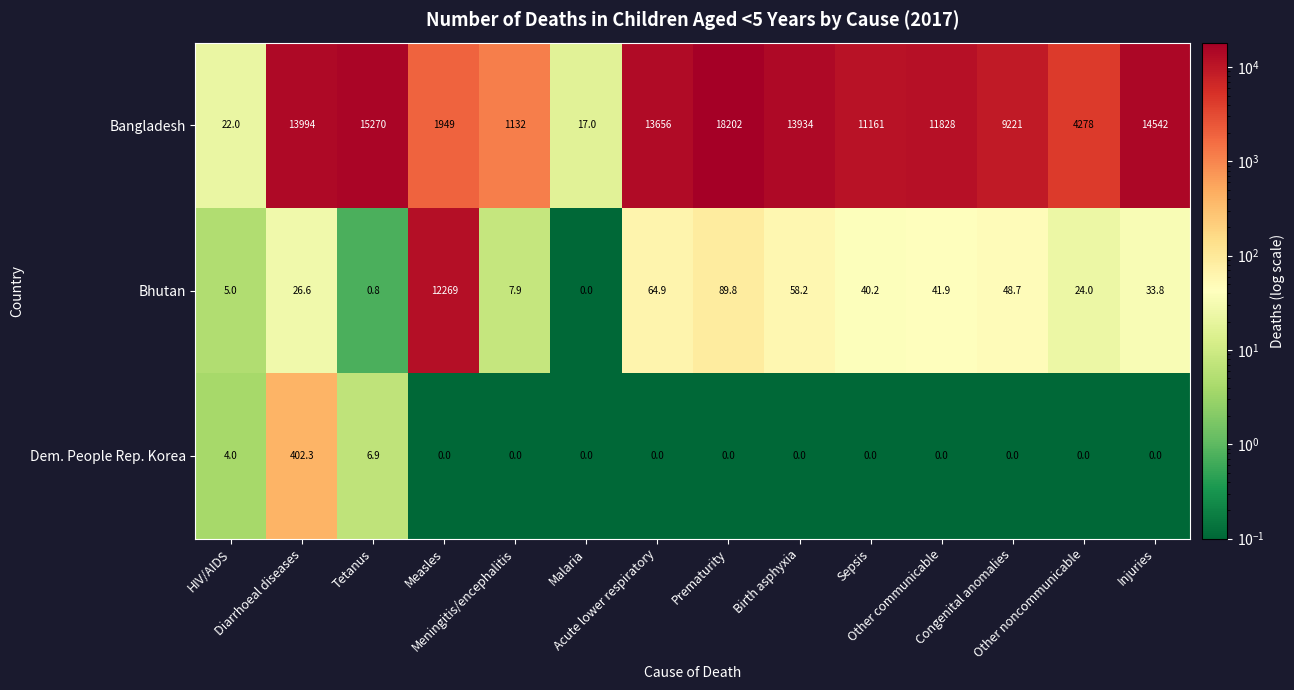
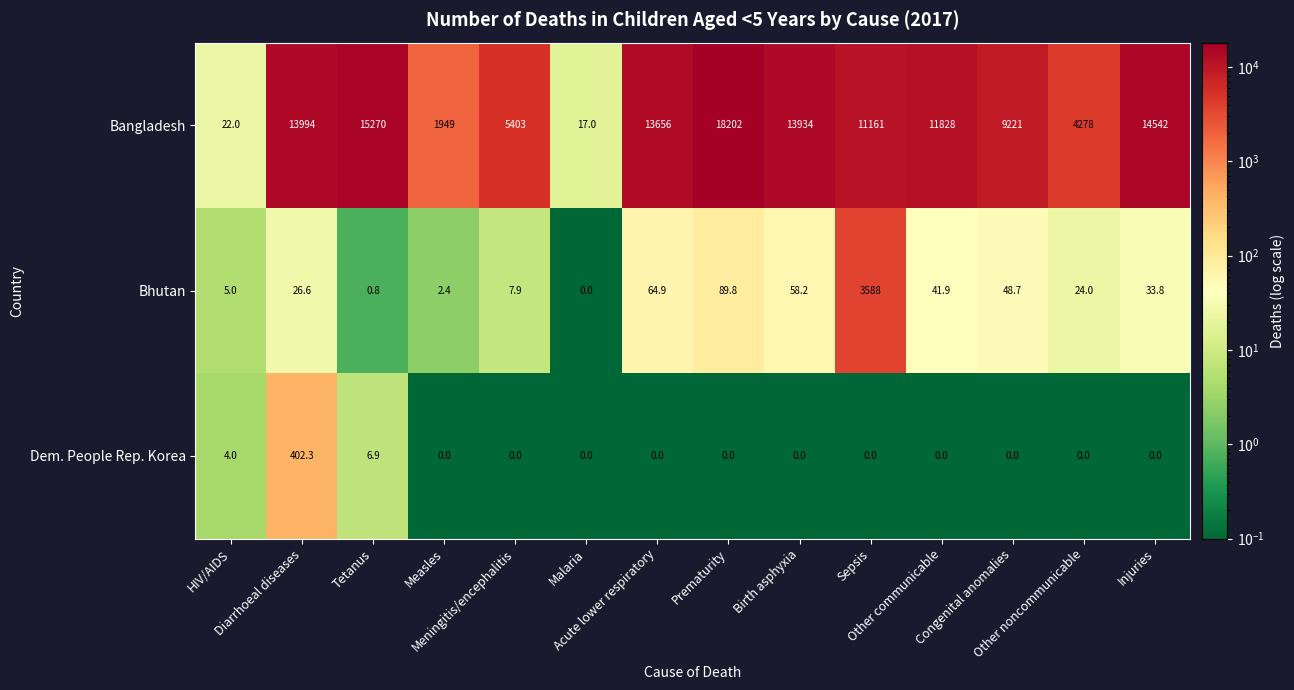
  {
    "Bangladesh": {
      "HIV/AIDS": 22.0,
      "Diarrhoeal diseases": 13994,
      "Tetanus": 15270,
      "Measles": 1949,
-     "Meningitis/encephalitis": 1132,
+     "Meningitis/encephalitis": 5403,
      "Malaria": 17.0,
      "Acute lower respiratory": 13656,
      "Prematurity": 18202,
      "Birth asphyxia": 13934,
      "Sepsis": 11161,
      "Other communicable": 11828,
      "Congenital anomalies": 9221,
      "Other noncommunicable": 4278,
      "Injuries": 14542
    },
    "Bhutan": {
      "HIV/AIDS": 5.0,
      "Diarrhoeal diseases": 26.6,
      "Tetanus": 0.8,
-     "Measles": 12269,
+     "Measles": 2.4,
      "Meningitis/encephalitis": 7.9,
      "Malaria": 0.0,
      "Acute lower respiratory": 64.9,
      "Prematurity": 89.8,
      "Birth asphyxia": 58.2,
-     "Sepsis": 40.2,
+     "Sepsis": 3588,
      "Other communicable": 41.9,
      "Congenital anomalies": 48.7,
      "Other noncommunicable": 24.0,
      "Injuries": 33.8
    },
    "Dem. People Rep. Korea": {
      "HIV/AIDS": 4.0,
      "Diarrhoeal diseases": 402.3,
      "Tetanus": 6.9,
      "Measles": 0.0,
      "Meningitis/encephalitis": 0.0,
      "Malaria": 0.0,
      "Acute lower respiratory": 0.0,
      "Prematurity": 0.0,
      "Birth asphyxia": 0.0,
      "Sepsis": 0.0,
      "Other communicable": 0.0,
      "Congenital anomalies": 0.0,
      "Other noncommunicable": 0.0,
      "Injuries": 0.0
    }
  }
